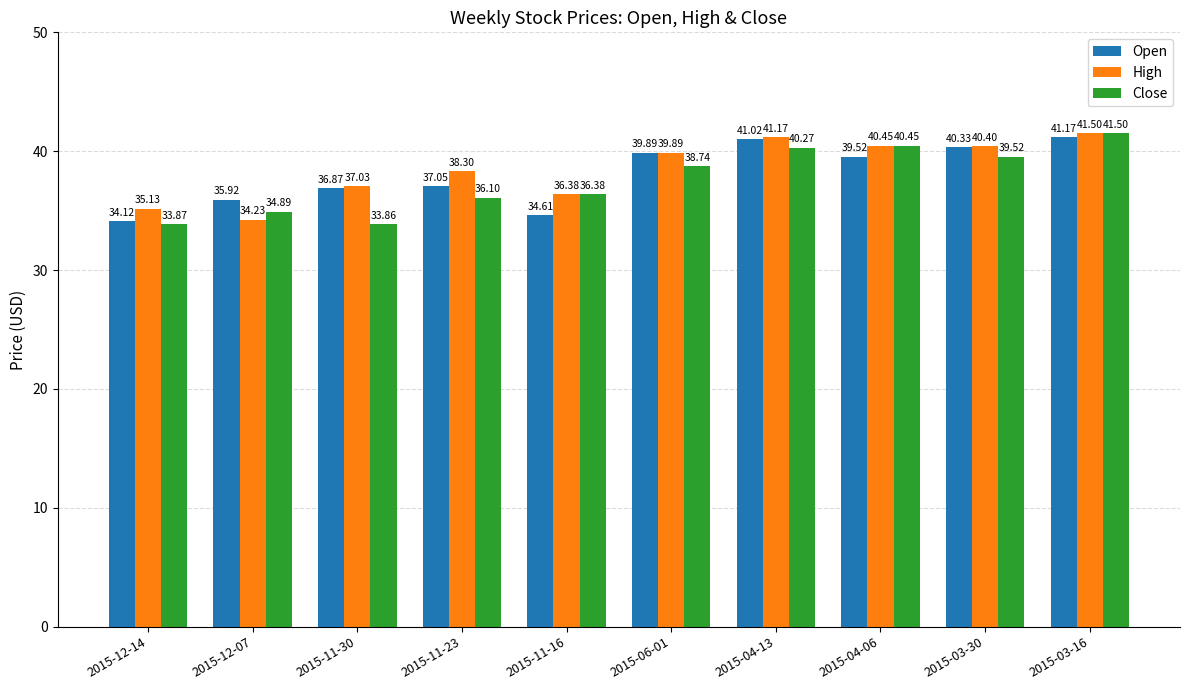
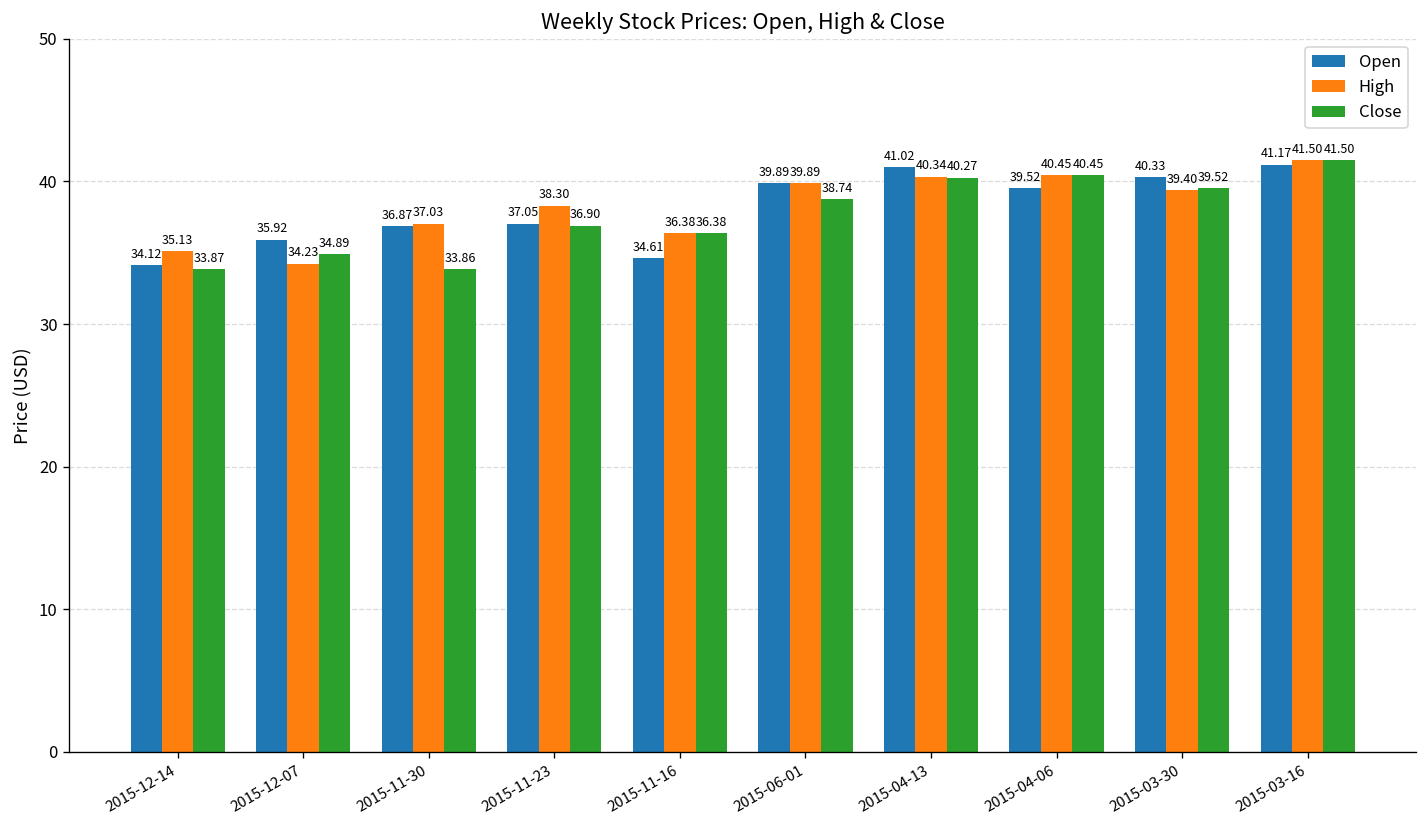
  {
    "Open": {
      "2015-12-14": 34.12,
      "2015-12-07": 35.92,
      "2015-11-30": 36.87,
      "2015-11-23": 37.05,
      "2015-11-16": 34.61,
      "2015-06-01": 39.89,
      "2015-04-13": 41.02,
      "2015-04-06": 39.52,
      "2015-03-30": 40.33,
      "2015-03-16": 41.17
    },
    "High": {
      "2015-12-14": 35.13,
      "2015-12-07": 34.23,
      "2015-11-30": 37.03,
      "2015-11-23": 38.30,
      "2015-11-16": 36.38,
      "2015-06-01": 39.89,
-     "2015-04-13": 41.17,
+     "2015-04-13": 40.34,
      "2015-04-06": 40.45,
-     "2015-03-30": 40.40,
+     "2015-03-30": 39.40,
      "2015-03-16": 41.50
    },
    "Close": {
      "2015-12-14": 33.87,
      "2015-12-07": 34.89,
      "2015-11-30": 33.86,
-     "2015-11-23": 36.10,
+     "2015-11-23": 36.90,
      "2015-11-16": 36.38,
      "2015-06-01": 38.74,
      "2015-04-13": 40.27,
      "2015-04-06": 40.45,
      "2015-03-30": 39.52,
      "2015-03-16": 41.50
    }
  }
